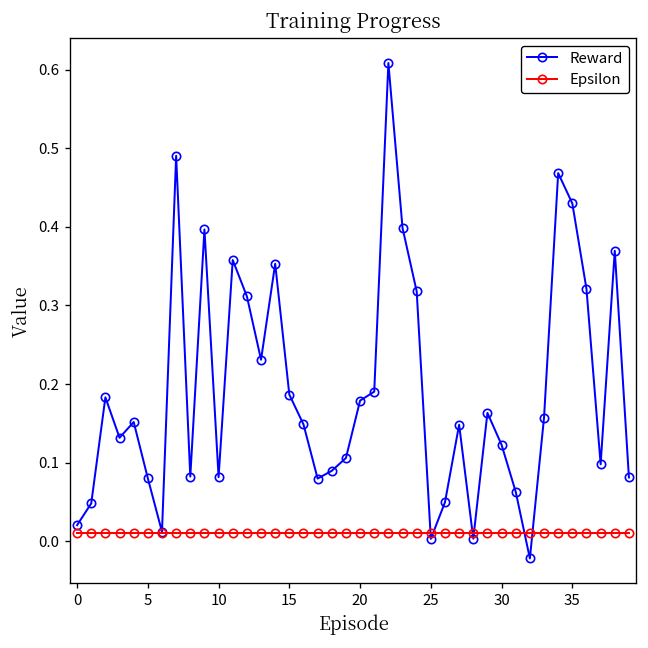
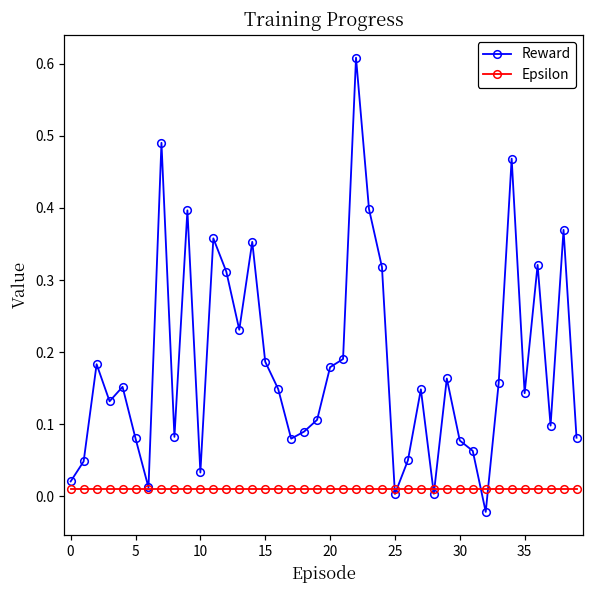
  {
    "Reward": {
      "0": 0.02,
      "5": 0.08,
-     "10": 0.08,
+     "10": 0.03,
      "15": 0.19,
      "20": 0.18,
      "25": 0.00,
-     "30": 0.12,
-     "35": 0.43
+     "30": 0.08,
+     "35": 0.14
    },
    "Epsilon": {
      "0": 0.01,
      "5": 0.01,
      "10": 0.01,
      "15": 0.01,
      "20": 0.01,
      "25": 0.01,
      "30": 0.01,
      "35": 0.01
    }
  }
